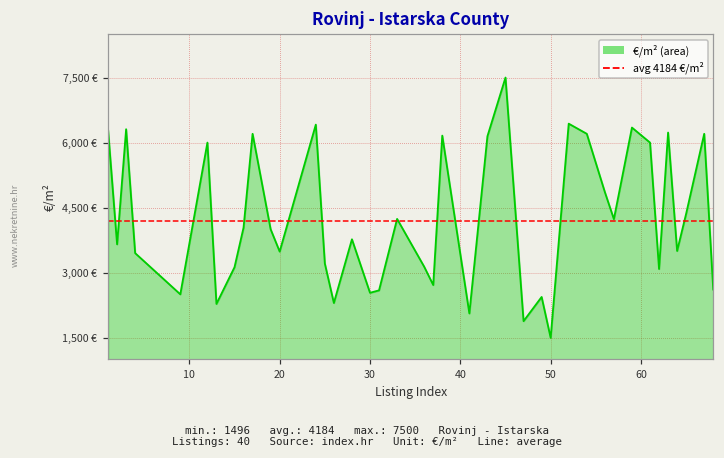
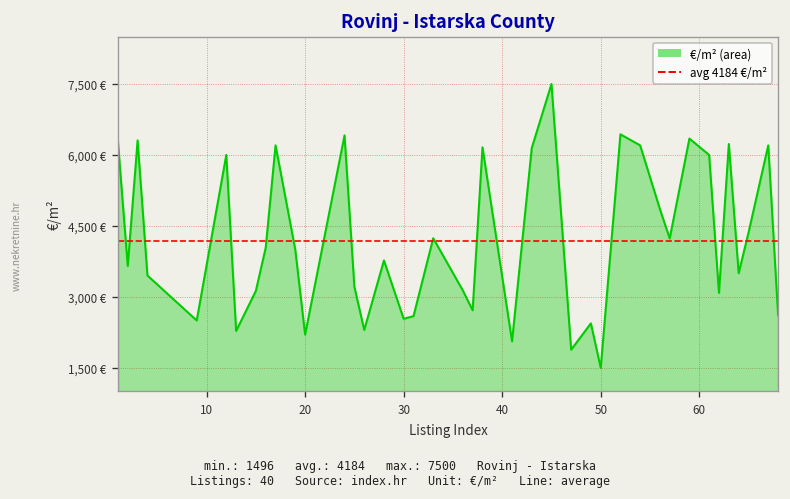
  {
-   "20": "3,500 €",
+   "20": "2,200 €",
    "30": "2,500 €",
    "50": "1,500 €"
  }
